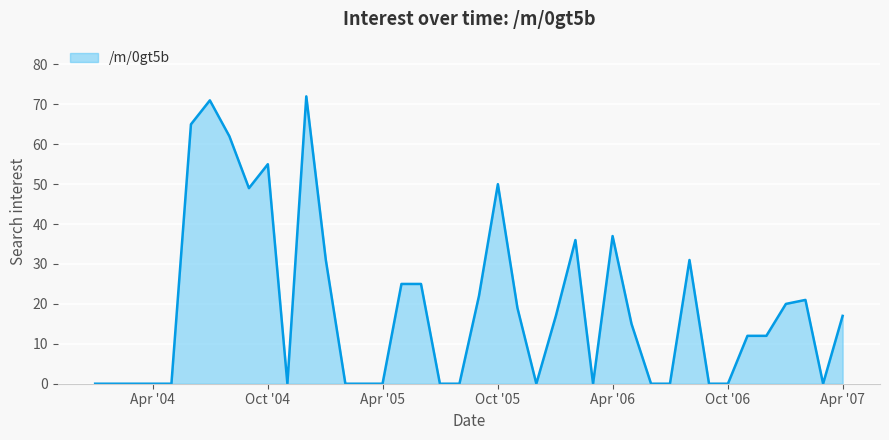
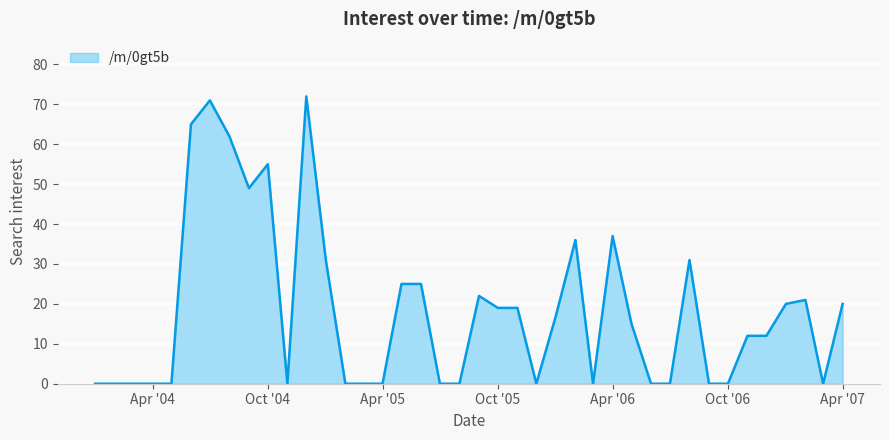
  {
    "Apr '04": 0,
    "Oct '04": 55,
    "Apr '05": 0,
-   "Oct '05": 50,
+   "Oct '05": 19,
    "Apr '06": 37,
    "Oct '06": 0,
-   "Apr '07": 17
+   "Apr '07": 20
  }
